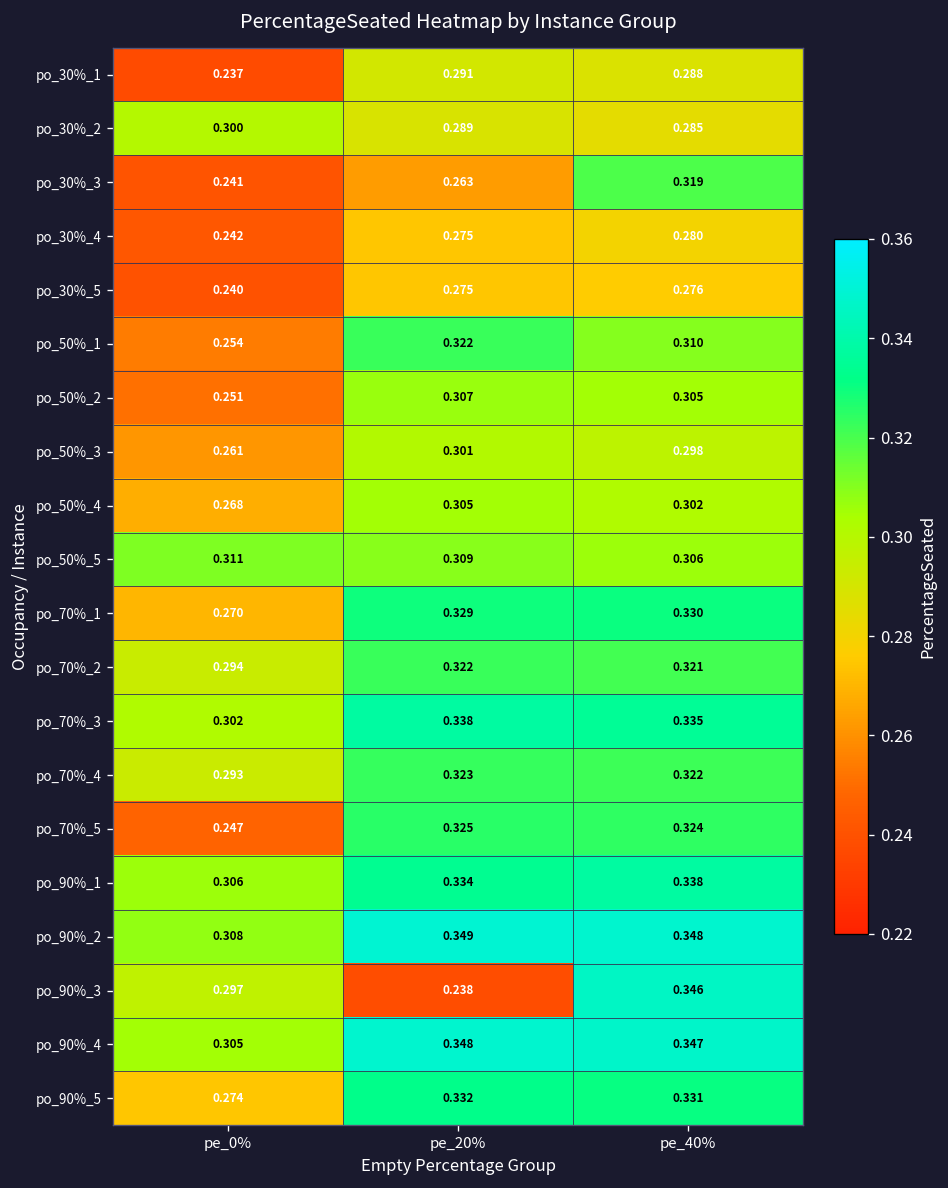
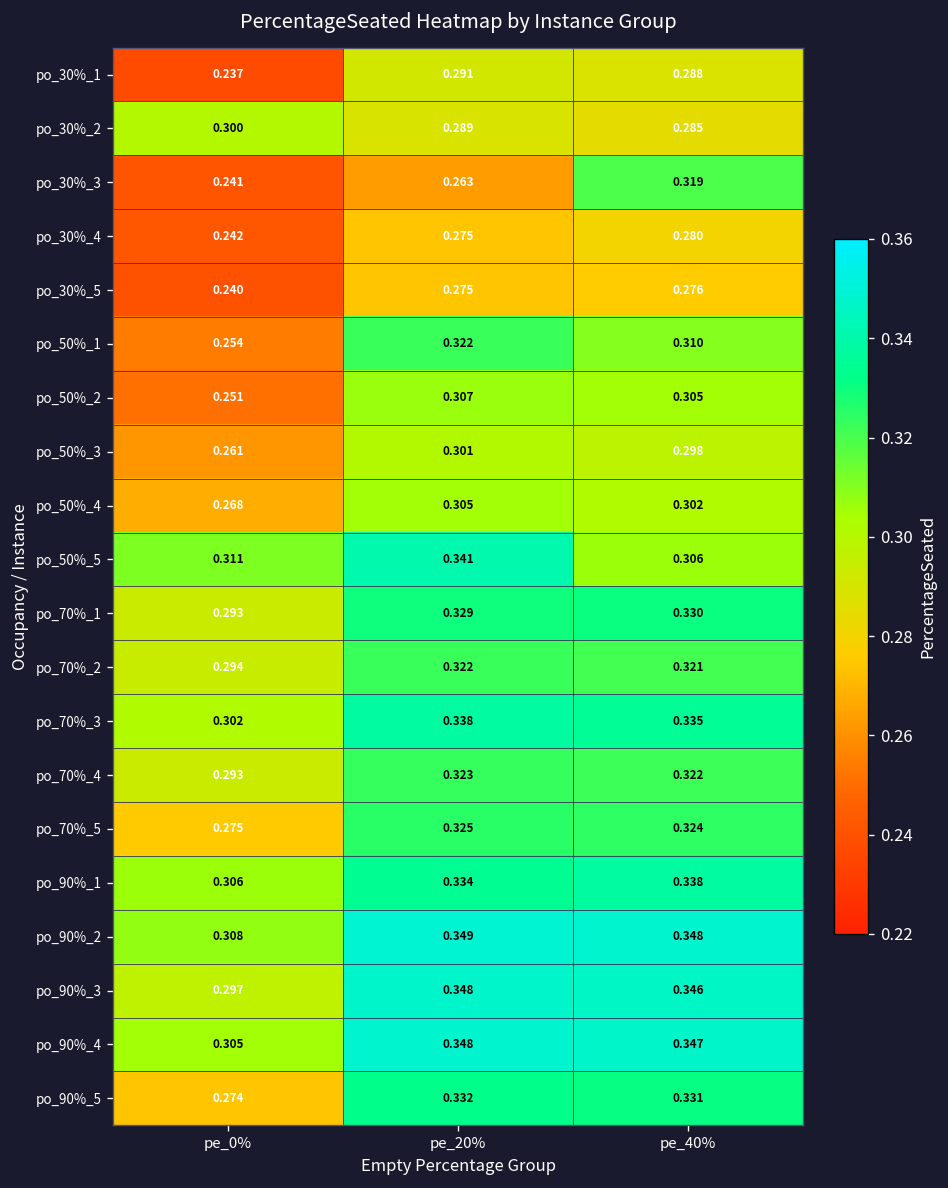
  {
    "po_30%_1": {
      "pe_0%": 0.237,
      "pe_20%": 0.291,
      "pe_40%": 0.288
    },
    "po_30%_2": {
      "pe_0%": 0.300,
      "pe_20%": 0.289,
      "pe_40%": 0.285
    },
    "po_30%_3": {
      "pe_0%": 0.241,
      "pe_20%": 0.263,
      "pe_40%": 0.319
    },
    "po_30%_4": {
      "pe_0%": 0.242,
      "pe_20%": 0.275,
      "pe_40%": 0.280
    },
    "po_30%_5": {
      "pe_0%": 0.240,
      "pe_20%": 0.275,
      "pe_40%": 0.276
    },
    "po_50%_1": {
      "pe_0%": 0.254,
      "pe_20%": 0.322,
      "pe_40%": 0.310
    },
    "po_50%_2": {
      "pe_0%": 0.251,
      "pe_20%": 0.307,
      "pe_40%": 0.305
    },
    "po_50%_3": {
      "pe_0%": 0.261,
      "pe_20%": 0.301,
      "pe_40%": 0.298
    },
    "po_50%_4": {
      "pe_0%": 0.268,
      "pe_20%": 0.305,
      "pe_40%": 0.302
    },
    "po_50%_5": {
      "pe_0%": 0.311,
-     "pe_20%": 0.309,
+     "pe_20%": 0.341,
      "pe_40%": 0.306
    },
    "po_70%_1": {
-     "pe_0%": 0.270,
+     "pe_0%": 0.293,
      "pe_20%": 0.329,
      "pe_40%": 0.330
    },
    "po_70%_2": {
      "pe_0%": 0.294,
      "pe_20%": 0.322,
      "pe_40%": 0.321
    },
    "po_70%_3": {
      "pe_0%": 0.302,
      "pe_20%": 0.338,
      "pe_40%": 0.335
    },
    "po_70%_4": {
      "pe_0%": 0.293,
      "pe_20%": 0.323,
      "pe_40%": 0.322
    },
    "po_70%_5": {
-     "pe_0%": 0.247,
+     "pe_0%": 0.275,
      "pe_20%": 0.325,
      "pe_40%": 0.324
    },
    "po_90%_1": {
      "pe_0%": 0.306,
      "pe_20%": 0.334,
      "pe_40%": 0.338
    },
    "po_90%_2": {
      "pe_0%": 0.308,
      "pe_20%": 0.349,
      "pe_40%": 0.348
    },
    "po_90%_3": {
      "pe_0%": 0.297,
-     "pe_20%": 0.238,
+     "pe_20%": 0.348,
      "pe_40%": 0.346
    },
    "po_90%_4": {
      "pe_0%": 0.305,
      "pe_20%": 0.348,
      "pe_40%": 0.347
    },
    "po_90%_5": {
      "pe_0%": 0.274,
      "pe_20%": 0.332,
      "pe_40%": 0.331
    }
  }
